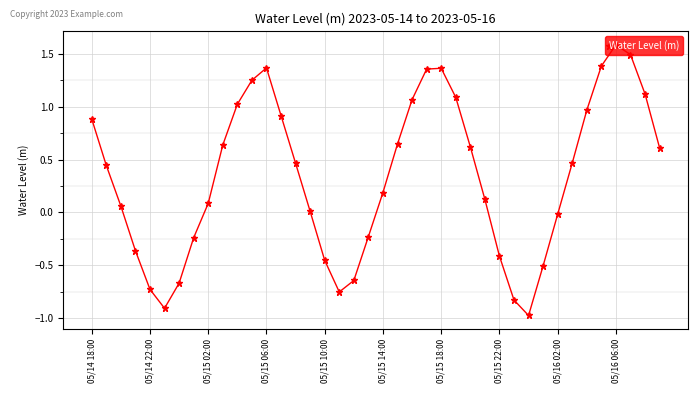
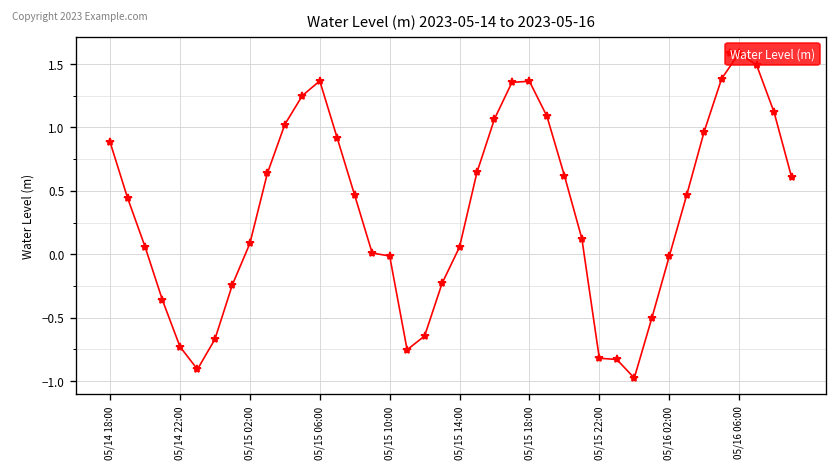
  {
    "05/14 18:00": 0.88,
    "05/14 22:00": -0.73,
    "05/15 02:00": 0.09,
    "05/15 06:00": 1.37,
-   "05/15 10:00": -0.45,
-   "05/15 14:00": 0.19,
+   "05/15 10:00": -0.01,
+   "05/15 14:00": 0.06,
    "05/15 18:00": 1.36,
-   "05/15 22:00": -0.41,
+   "05/15 22:00": -0.82,
    "05/16 02:00": -0.02
  }
